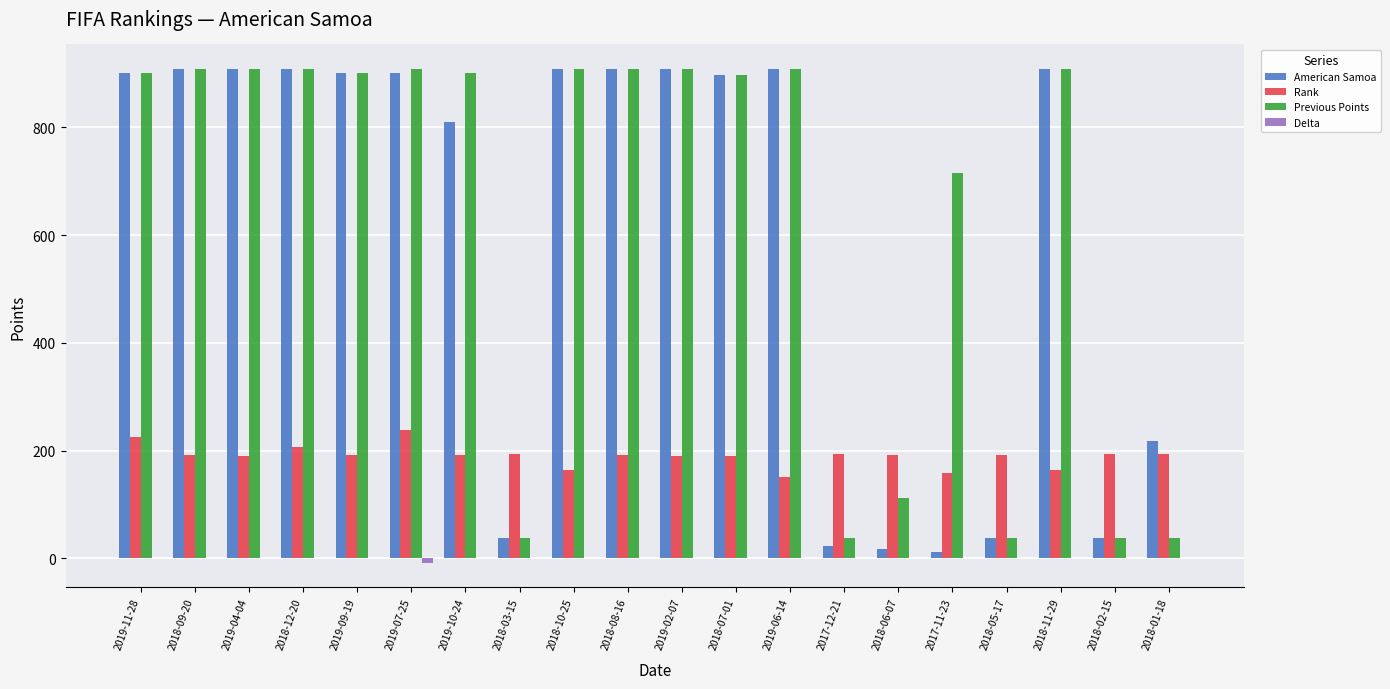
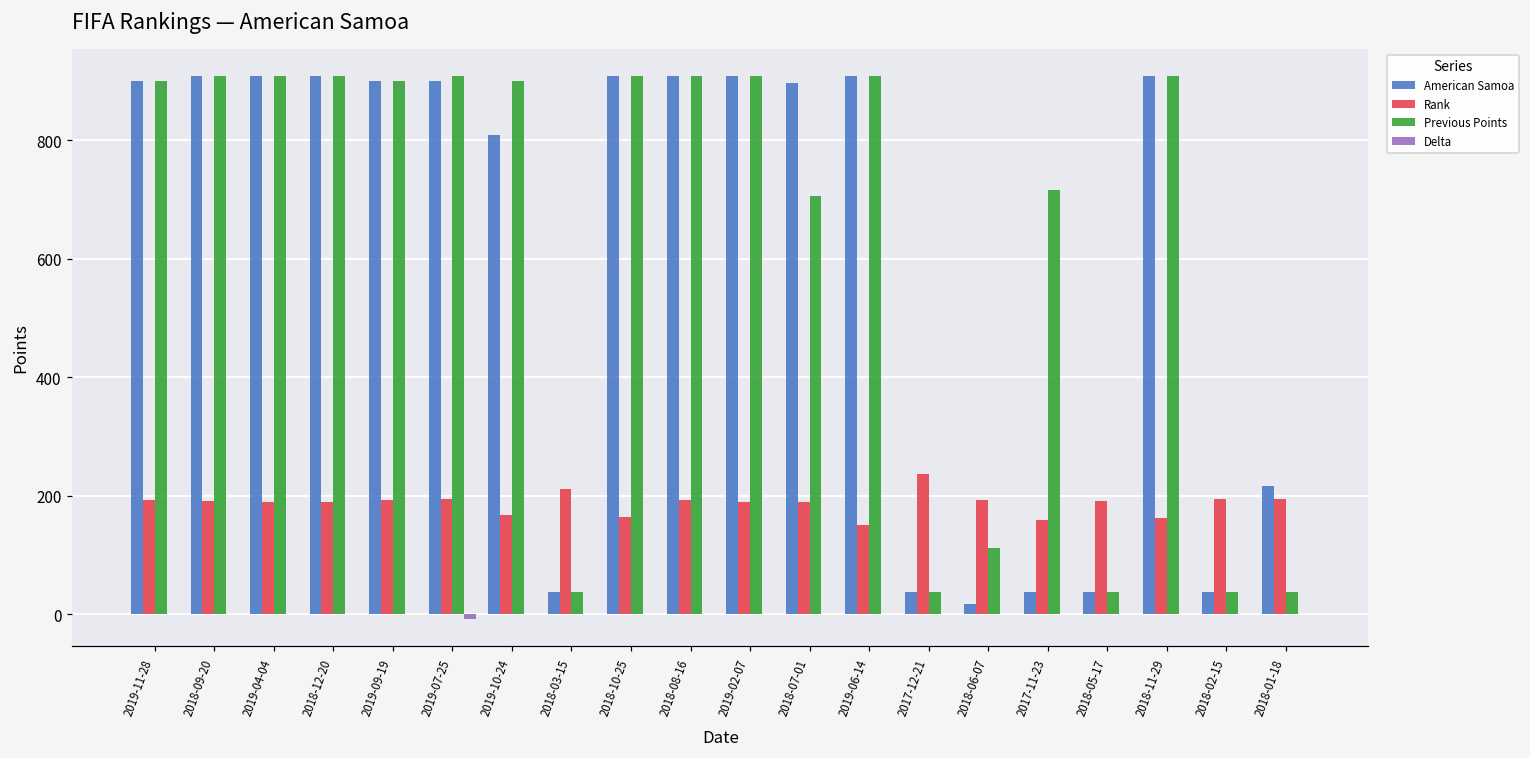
  {
    "American Samoa": {
      "2019-11-28": 900,
      "2018-09-20": 910,
      "2019-04-04": 910,
      "2018-12-20": 910,
      "2019-09-19": 900,
      "2019-07-25": 900,
      "2019-10-24": 810,
      "2018-03-15": 40,
      "2018-10-25": 910,
      "2018-08-16": 910,
      "2019-02-07": 910,
      "2018-07-01": 900,
      "2019-06-14": 910,
-     "2017-12-21": 20,
+     "2017-12-21": 40,
      "2018-06-07": 20,
-     "2017-11-23": 10,
+     "2017-11-23": 40,
      "2018-05-17": 40,
      "2018-11-29": 910,
      "2018-02-15": 40,
      "2018-01-18": 220
    },
    "Rank": {
-     "2019-11-28": 230,
+     "2019-11-28": 190,
      "2018-09-20": 190,
      "2019-04-04": 190,
-     "2018-12-20": 210,
+     "2018-12-20": 190,
      "2019-09-19": 190,
-     "2019-07-25": 240,
-     "2019-10-24": 190,
-     "2018-03-15": 190,
+     "2019-07-25": 190,
+     "2019-10-24": 170,
+     "2018-03-15": 210,
      "2018-10-25": 160,
      "2018-08-16": 190,
      "2019-02-07": 190,
      "2018-07-01": 190,
      "2019-06-14": 150,
-     "2017-12-21": 190,
+     "2017-12-21": 240,
      "2018-06-07": 190,
      "2017-11-23": 160,
      "2018-05-17": 190,
      "2018-11-29": 160,
      "2018-02-15": 190,
      "2018-01-18": 190
    },
    "Previous Points": {
      "2019-11-28": 900,
      "2018-09-20": 910,
      "2019-04-04": 910,
      "2018-12-20": 910,
      "2019-09-19": 900,
      "2019-07-25": 910,
      "2019-10-24": 900,
      "2018-03-15": 40,
      "2018-10-25": 910,
      "2018-08-16": 910,
      "2019-02-07": 910,
-     "2018-07-01": 900,
+     "2018-07-01": 710,
      "2019-06-14": 910,
      "2017-12-21": 40,
      "2018-06-07": 110,
      "2017-11-23": 720,
      "2018-05-17": 40,
      "2018-11-29": 910,
      "2018-02-15": 40,
      "2018-01-18": 40
    },
    "Delta": {
      "2019-11-28": 0,
      "2018-09-20": 0,
      "2019-04-04": 0,
      "2018-12-20": 0,
      "2019-09-19": 0,
      "2019-07-25": -10,
      "2019-10-24": 0,
      "2018-03-15": 0,
      "2018-10-25": 0,
      "2018-08-16": 0,
      "2019-02-07": 0,
      "2018-07-01": 0,
      "2019-06-14": 0,
      "2017-12-21": 0,
      "2018-06-07": 0,
      "2017-11-23": 0,
      "2018-05-17": 0,
      "2018-11-29": 0,
      "2018-02-15": 0,
      "2018-01-18": 0
    }
  }
